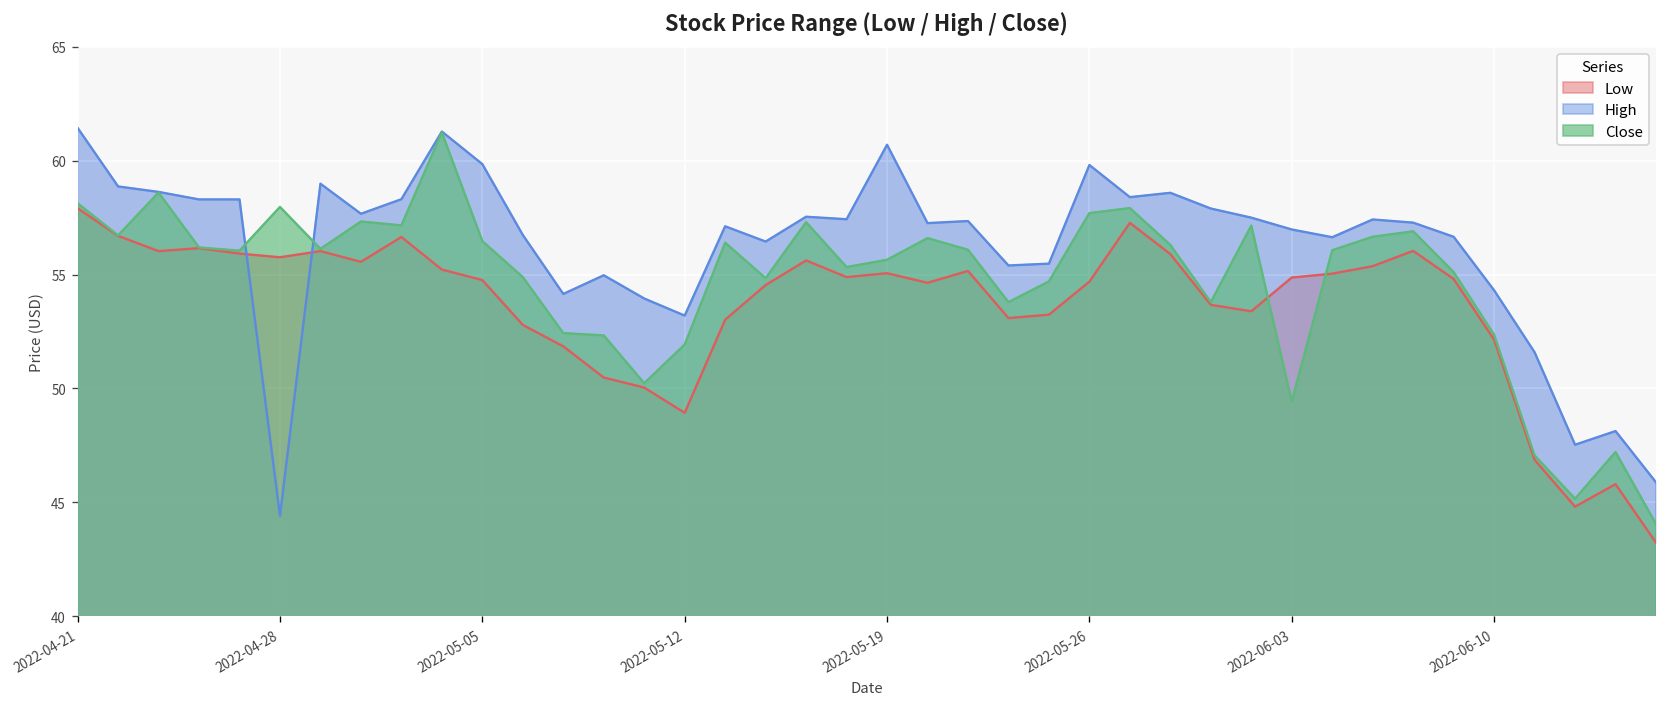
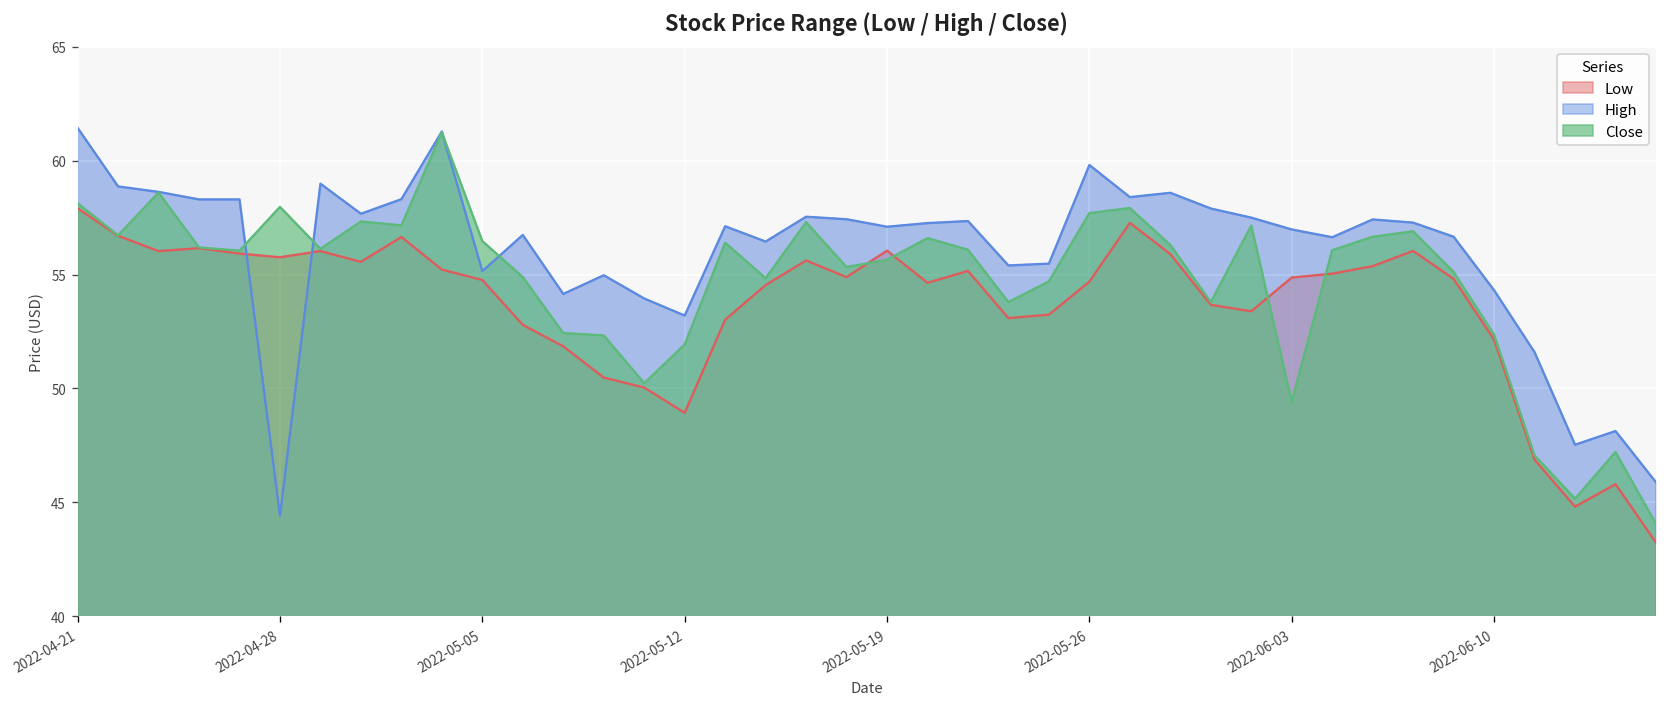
  {
    "Low": {
      "2022-04-21": 57.9,
      "2022-05-05": 54.8,
      "2022-05-12": 48.9,
-     "2022-05-19": 55.1,
+     "2022-05-19": 56.1,
      "2022-05-26": 54.7,
      "2022-06-03": 54.9,
      "2022-06-10": 52.1
    },
    "High": {
      "2022-04-28": 44.4,
-     "2022-05-05": 59.9,
-     "2022-05-19": 60.7
+     "2022-05-05": 55.2,
+     "2022-05-19": 57.1
    },
    "Close": {
      "2022-04-21": 58.1,
      "2022-04-28": 58.0,
      "2022-05-05": 56.5,
      "2022-05-12": 51.9,
      "2022-05-19": 55.7,
      "2022-05-26": 57.7,
      "2022-06-03": 49.4,
      "2022-06-10": 52.4
    }
  }
